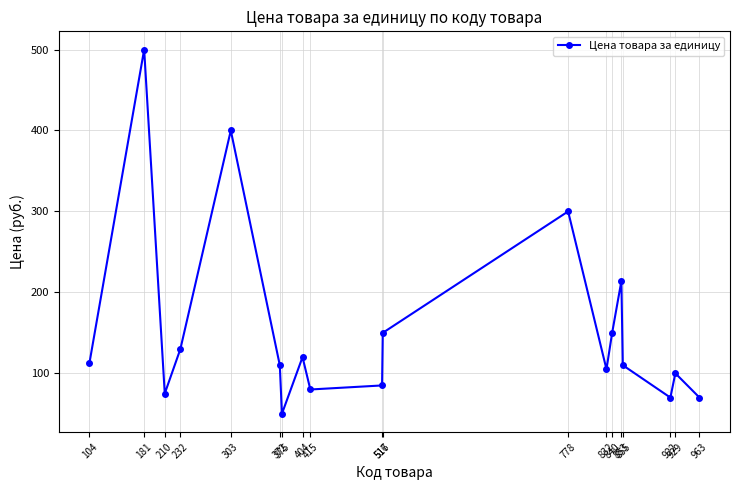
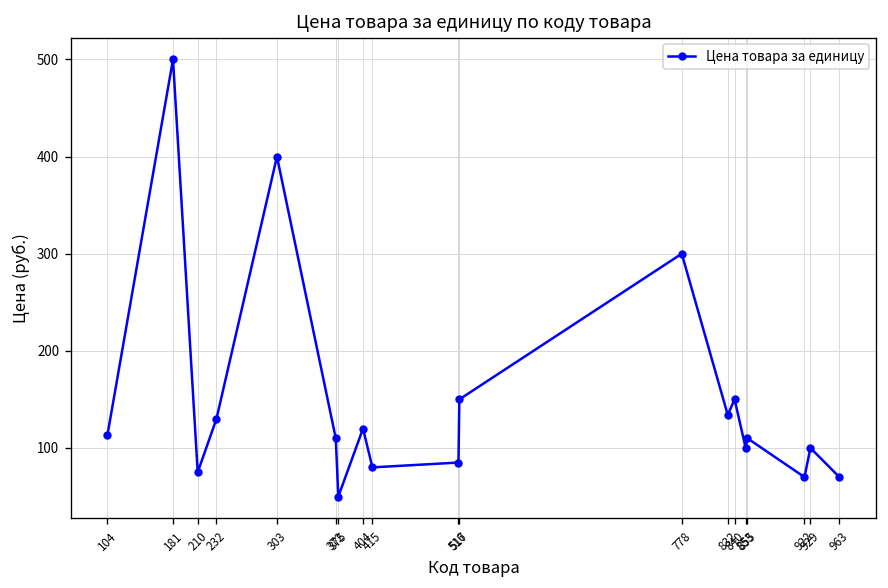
  {
    "104": 110,
    "181": 500,
    "210": 80,
    "232": 130,
    "303": 400,
    "372": 110,
    "375": 50,
    "404": 120,
    "415": 80,
    "516": 90,
    "517": 150,
    "778": 300,
-   "832": 110,
+   "832": 130,
    "840": 150,
-   "853": 210,
+   "853": 100,
    "855": 110,
    "922": 70,
    "929": 100,
    "963": 70
  }
